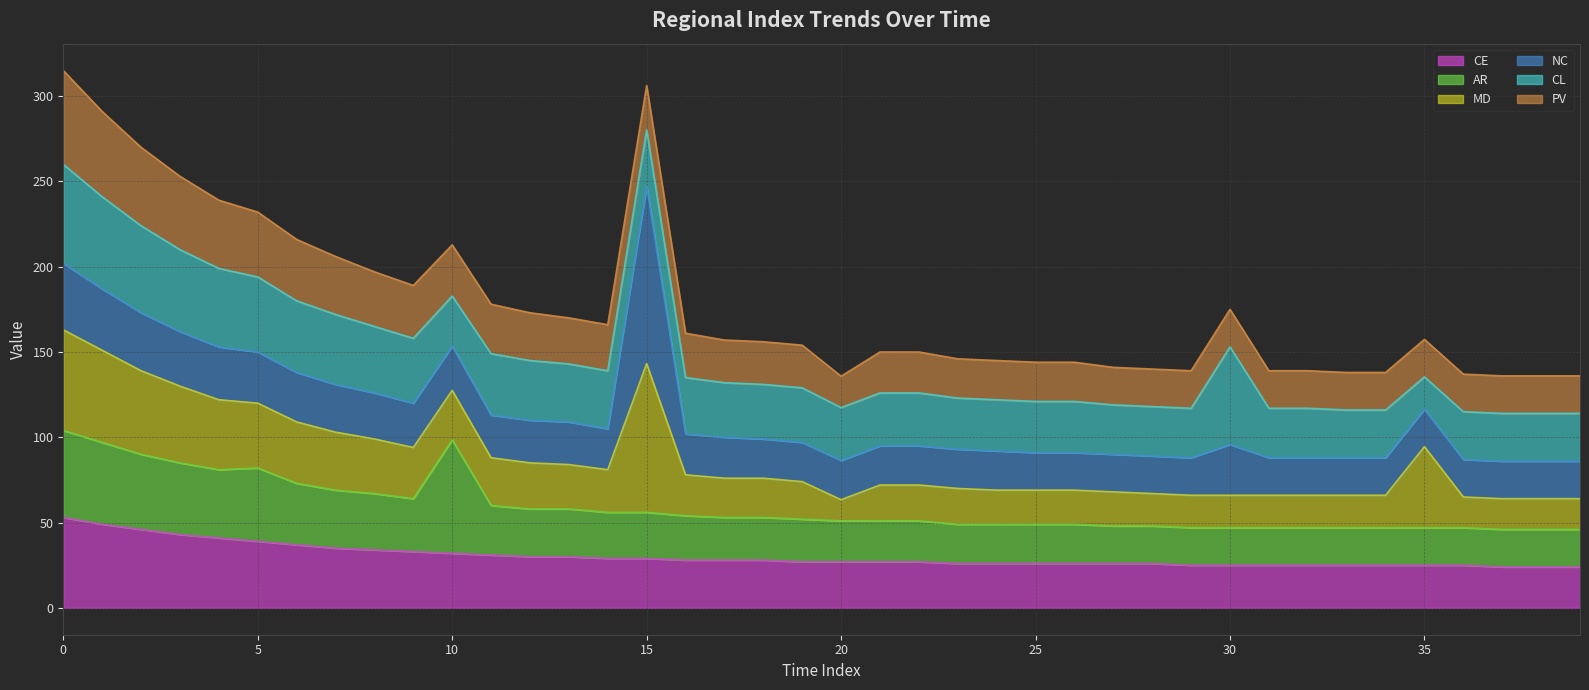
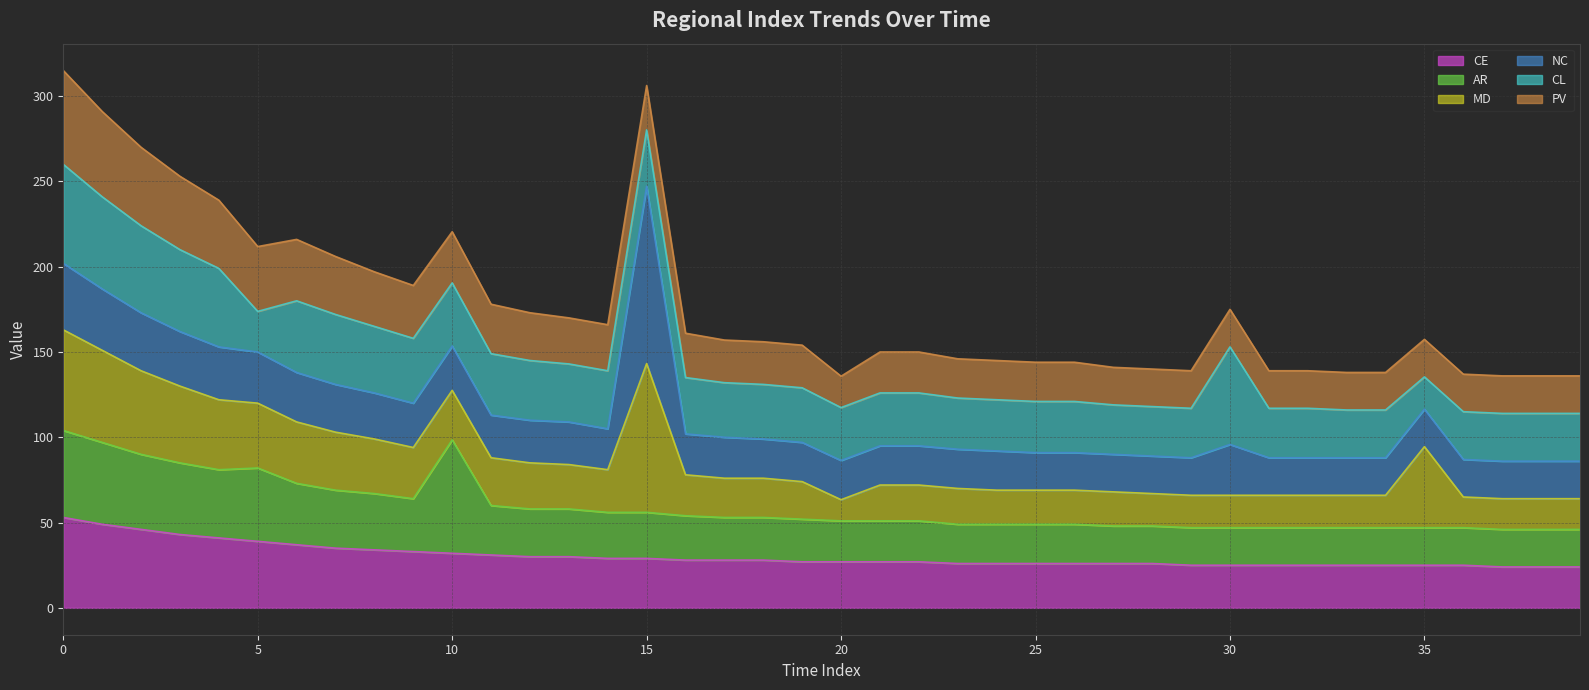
  {
    "CE": {
      "0": 53,
      "5": 39,
      "10": 32,
      "15": 29,
      "20": 27,
      "25": 26,
      "30": 25,
      "35": 25
    },
    "AR": {
      "0": 51,
      "5": 43,
      "10": 67,
      "15": 27,
      "20": 24,
      "25": 23,
      "30": 22,
      "35": 22
    },
    "MD": {
      "0": 59,
      "5": 38,
      "10": 29,
      "15": 87,
      "20": 12,
      "25": 20,
      "30": 19,
      "35": 48
    },
    "NC": {
      "0": 39,
      "5": 30,
      "10": 26,
      "15": 104,
      "20": 23,
      "25": 22,
      "30": 30,
      "35": 22
    },
    "CL": {
      "0": 58,
-     "5": 44,
-     "10": 29,
+     "5": 24,
+     "10": 37,
      "15": 33,
      "20": 31,
      "25": 30,
      "30": 57,
      "35": 19
    },
    "PV": {
      "0": 55,
      "5": 38,
      "10": 30,
      "15": 26,
      "20": 18,
      "25": 23,
      "30": 22,
      "35": 22
    }
  }
